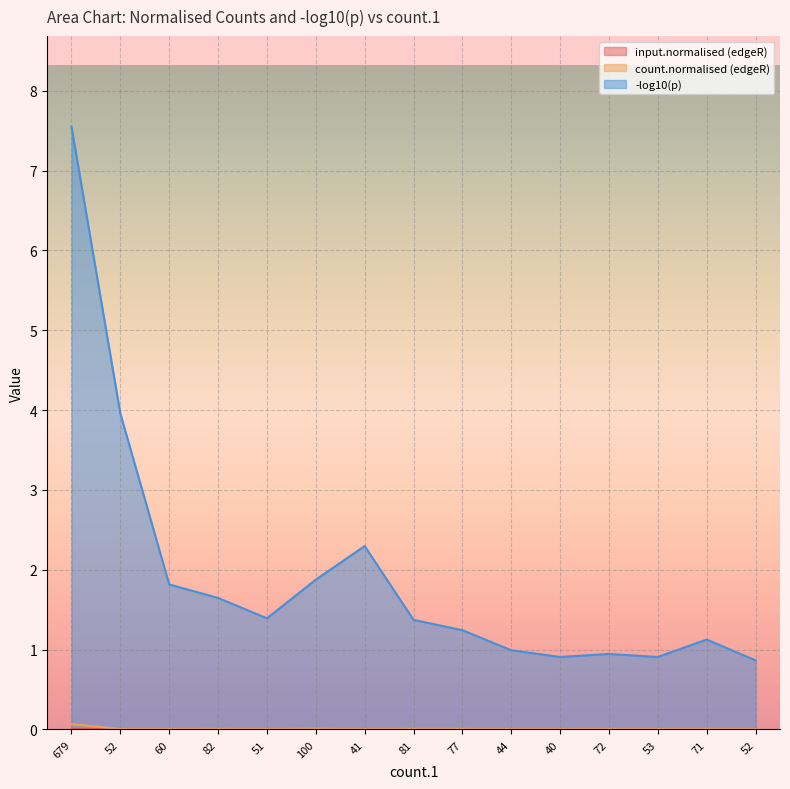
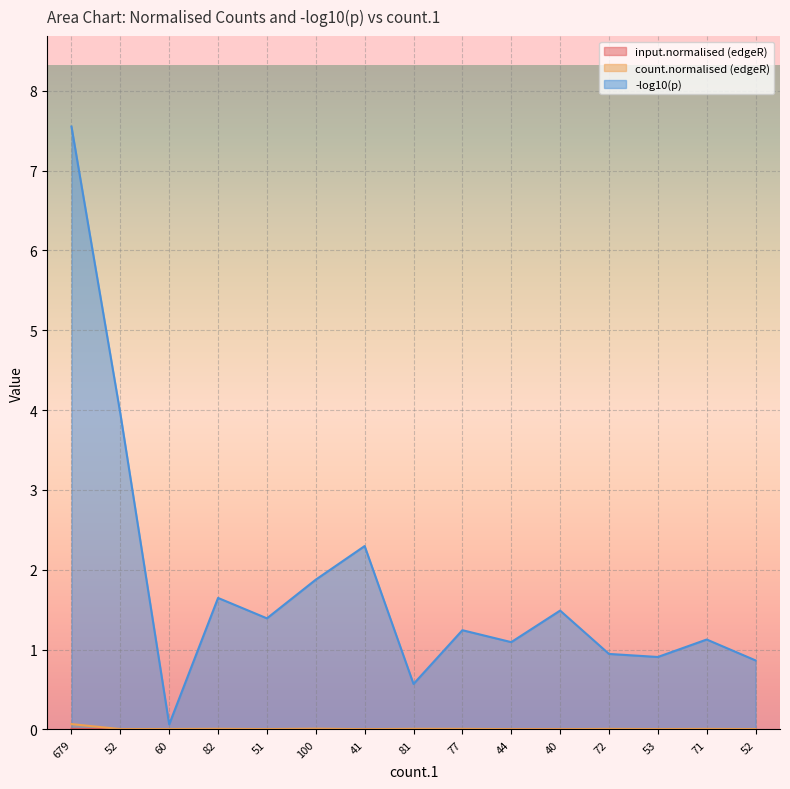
  {
    "-log10(p)": {
      "679": 7.6,
-     "60": 1.8,
+     "60": 0.1,
      "82": 1.6,
      "51": 1.4,
      "100": 1.9,
      "41": 2.3,
-     "81": 1.4,
+     "81": 0.6,
      "77": 1.2,
-     "44": 1.0,
-     "40": 0.9,
+     "44": 1.1,
+     "40": 1.5,
      "72": 0.9,
      "53": 0.9,
      "71": 1.1
    }
  }
